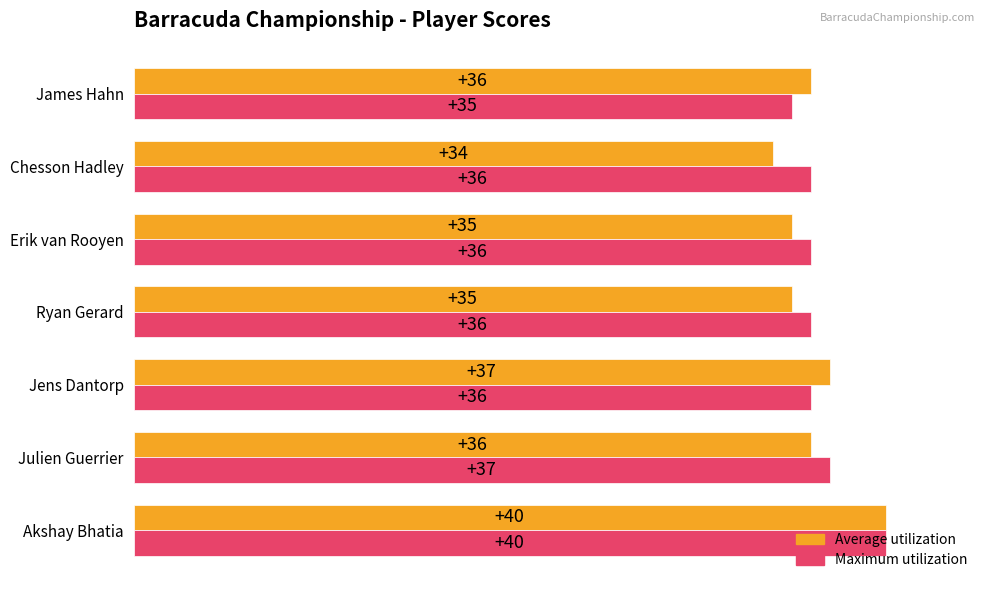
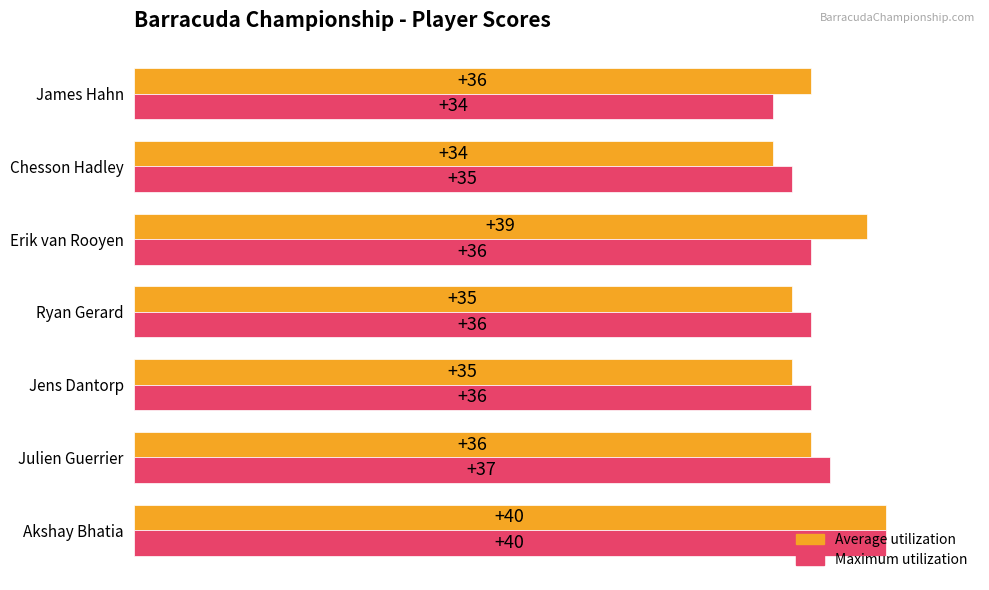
  {
    "Average utilization": {
      "James Hahn": "+36",
      "Chesson Hadley": "+34",
-     "Erik van Rooyen": "+35",
+     "Erik van Rooyen": "+39",
      "Ryan Gerard": "+35",
-     "Jens Dantorp": "+37",
+     "Jens Dantorp": "+35",
      "Julien Guerrier": "+36",
      "Akshay Bhatia": "+40"
    },
    "Maximum utilization": {
-     "James Hahn": "+35",
-     "Chesson Hadley": "+36",
+     "James Hahn": "+34",
+     "Chesson Hadley": "+35",
      "Erik van Rooyen": "+36",
      "Ryan Gerard": "+36",
      "Jens Dantorp": "+36",
      "Julien Guerrier": "+37",
      "Akshay Bhatia": "+40"
    }
  }
